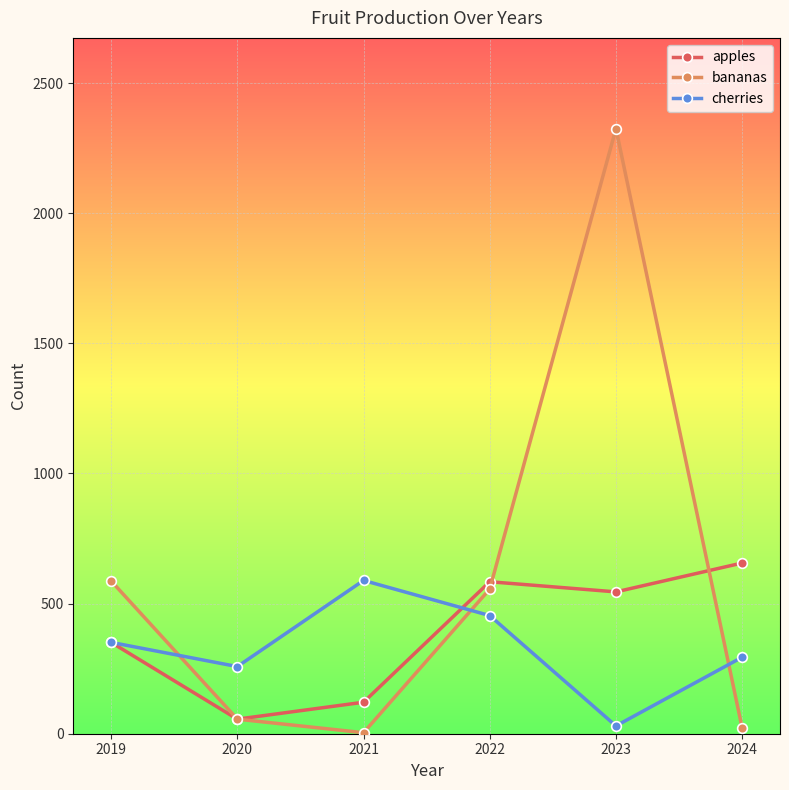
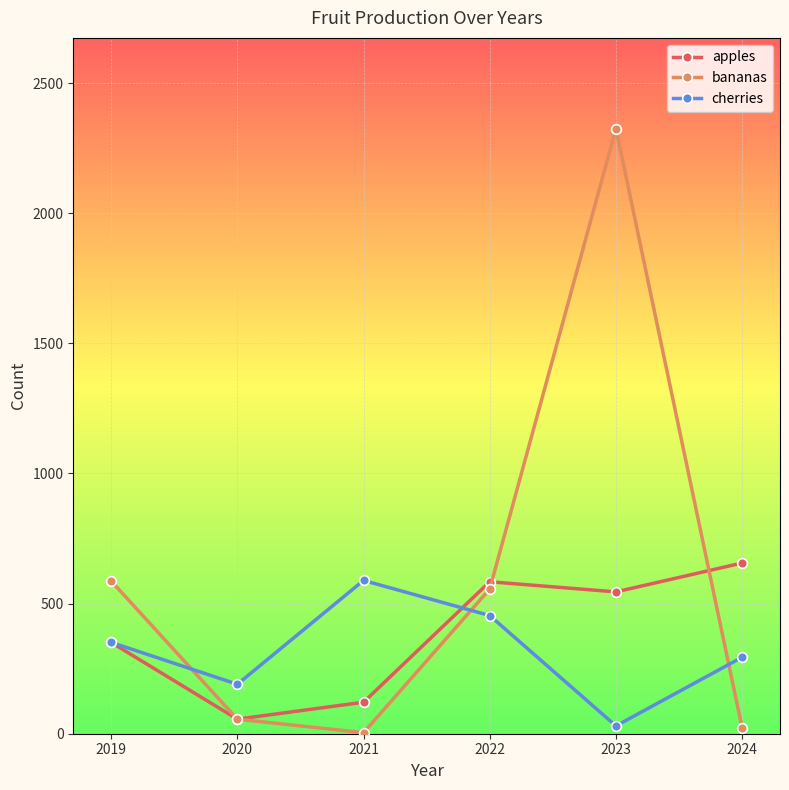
  {
    "cherries": {
-     "2020": 260,
+     "2020": 190,
      "2021": 590,
      "2022": 450,
      "2023": 30,
      "2024": 290
    }
  }
